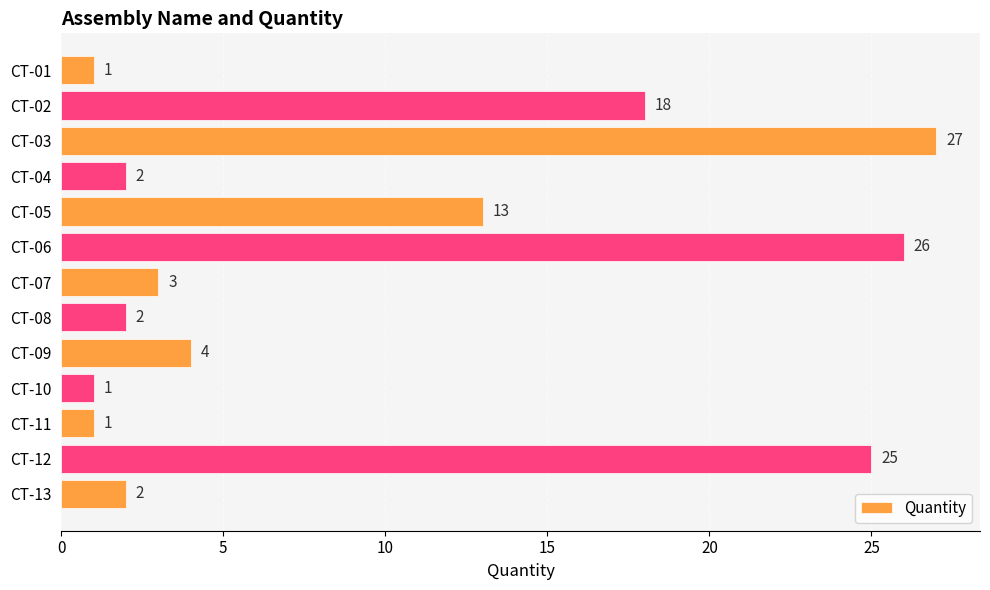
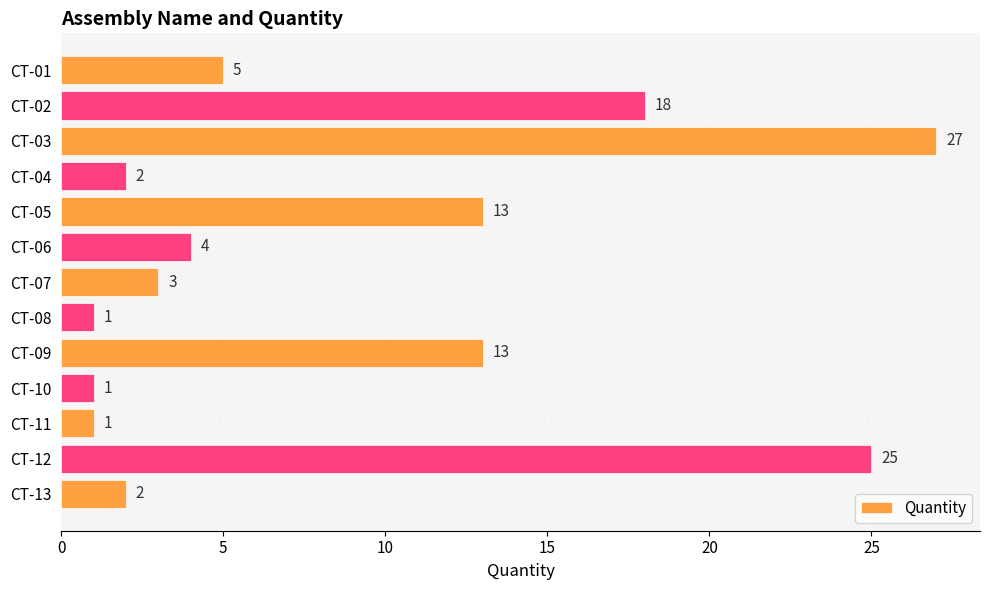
  {
-   "CT-01": 1,
+   "CT-01": 5,
    "CT-02": 18,
    "CT-03": 27,
    "CT-04": 2,
    "CT-05": 13,
-   "CT-06": 26,
+   "CT-06": 4,
    "CT-07": 3,
-   "CT-08": 2,
-   "CT-09": 4,
+   "CT-08": 1,
+   "CT-09": 13,
    "CT-10": 1,
    "CT-11": 1,
    "CT-12": 25,
    "CT-13": 2
  }
